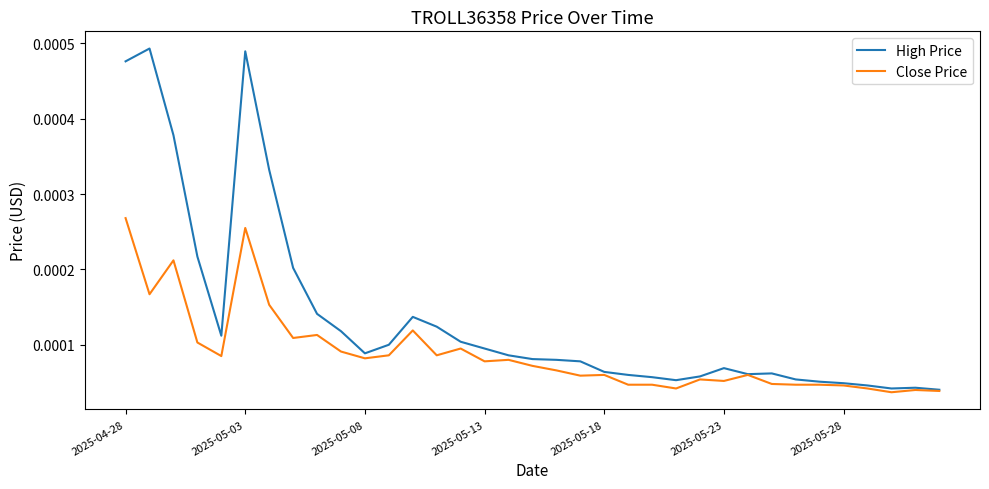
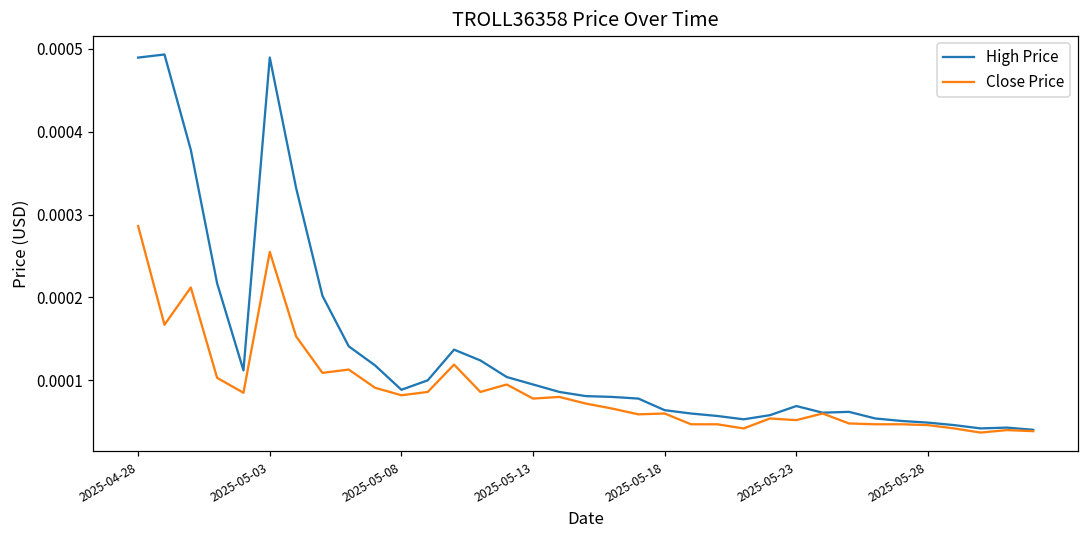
  {
    "High Price": {
-     "2025-04-28": 0.00048,
+     "2025-04-28": 0.00049,
      "2025-05-03": 0.00049,
      "2025-05-08": 0.00009,
      "2025-05-13": 0.00010,
      "2025-05-18": 0.00006,
      "2025-05-23": 0.00007
    },
    "Close Price": {
-     "2025-04-28": 0.00027,
+     "2025-04-28": 0.00029,
      "2025-05-03": 0.00025,
      "2025-05-08": 0.00008,
      "2025-05-13": 0.00008,
      "2025-05-18": 0.00006,
      "2025-05-23": 0.00005
    }
  }
